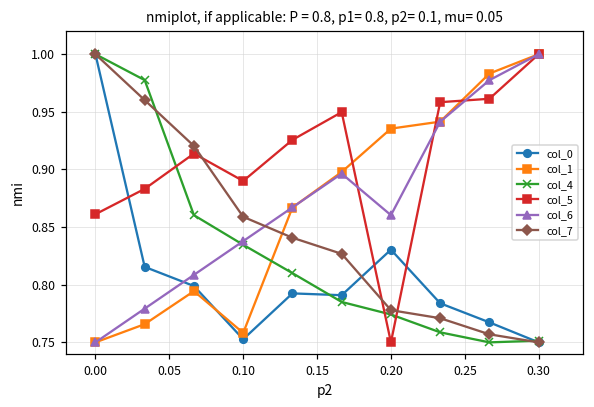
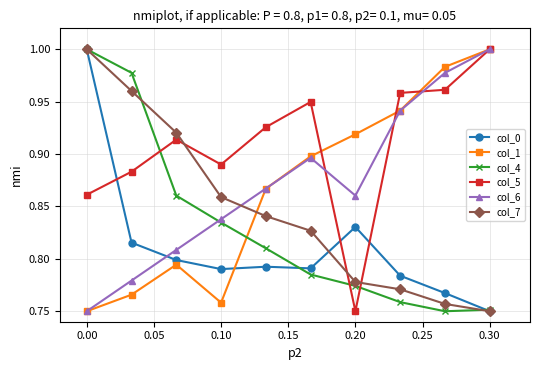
  {
    "col_0": {
-     "0.10": 0.753,
+     "0.10": 0.790,
      "0.20": 0.830
    },
    "col_1": {
      "0.10": 0.758,
-     "0.20": 0.935
+     "0.20": 0.919
    },
    "col_4": {
      "0.10": 0.835,
      "0.20": 0.774
    },
    "col_5": {
      "0.00": 0.861,
      "0.10": 0.890,
      "0.20": 0.750
    },
    "col_6": {
      "0.10": 0.838,
      "0.20": 0.860
    },
    "col_7": {
      "0.10": 0.859,
      "0.20": 0.778
    }
  }
